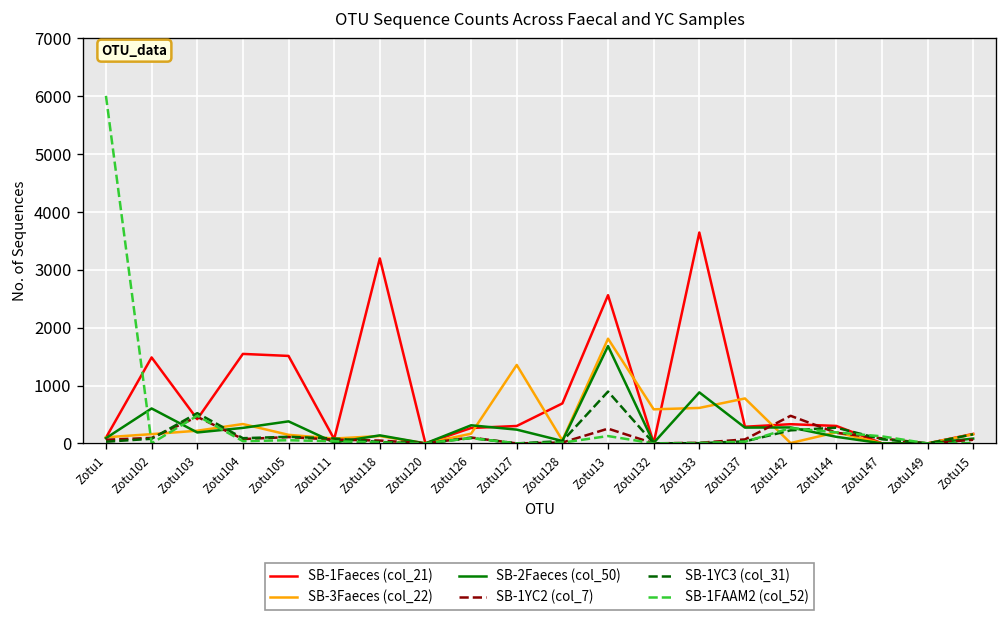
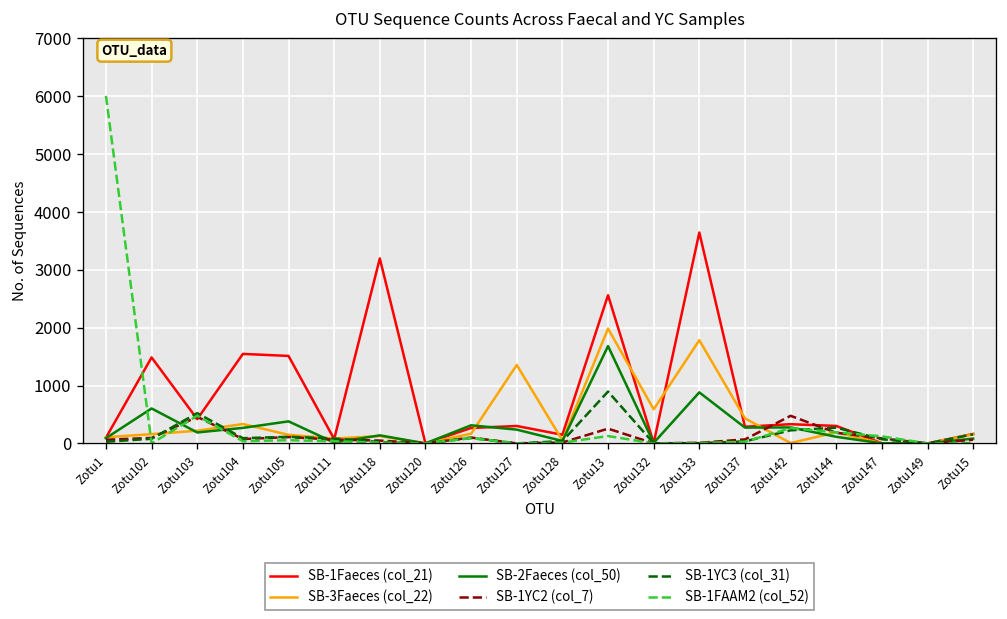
  {
    "SB-1Faeces (col_21)": {
      "Zotu102": 1500,
      "Zotu104": 1500,
      "Zotu105": 1500,
      "Zotu118": 3200,
      "Zotu127": 300,
-     "Zotu128": 700,
+     "Zotu128": 100,
      "Zotu13": 2600,
      "Zotu133": 3600,
      "Zotu142": 300
    },
    "SB-3Faeces (col_22)": {
      "Zotu102": 200,
      "Zotu104": 300,
      "Zotu126": 200,
      "Zotu127": 1400,
-     "Zotu13": 1800,
+     "Zotu13": 2000,
      "Zotu132": 600,
-     "Zotu133": 600,
-     "Zotu137": 800,
+     "Zotu133": 1800,
+     "Zotu137": 400,
      "Zotu142": 0
    },
    "SB-1YC2 (col_7)": {
      "Zotu13": 300,
      "Zotu142": 500
    },
    "SB-1FAAM2 (col_52)": {
      "Zotu1": 6000,
      "Zotu102": 0,
      "Zotu105": 100,
      "Zotu13": 100,
      "Zotu15": 0
    }
  }
